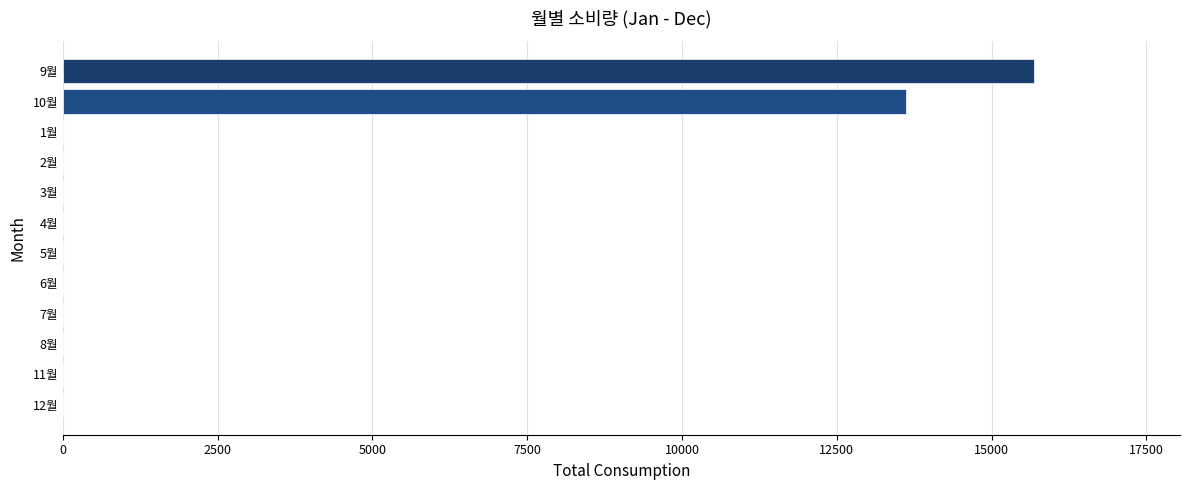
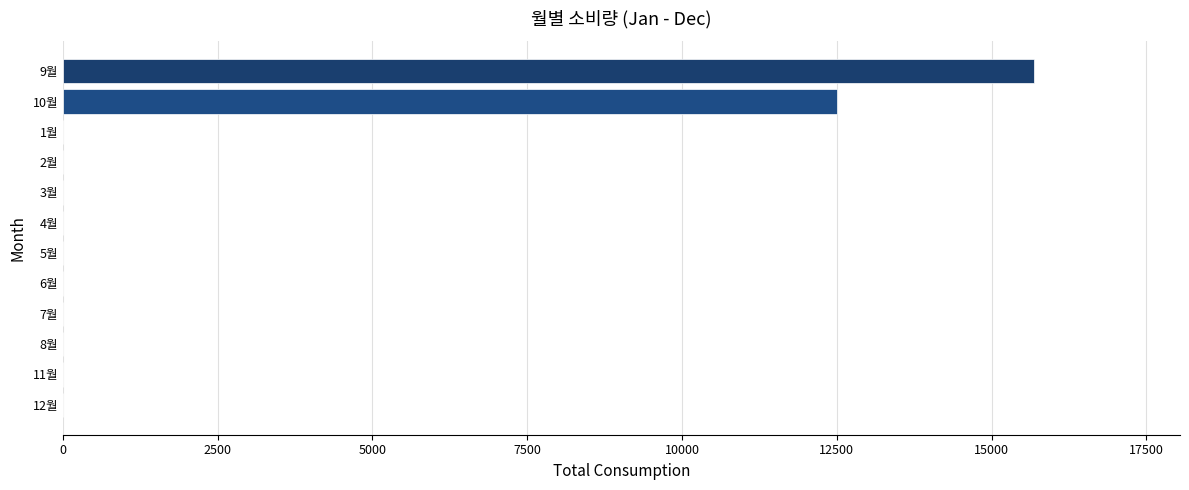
  {
    "9월": 15700,
-   "10월": 13600,
+   "10월": 12500,
    "1월": 0,
    "2월": 0,
    "3월": 0,
    "4월": 0,
    "5월": 0,
    "6월": 0,
    "7월": 0,
    "8월": 0,
    "11월": 0,
    "12월": 0
  }
